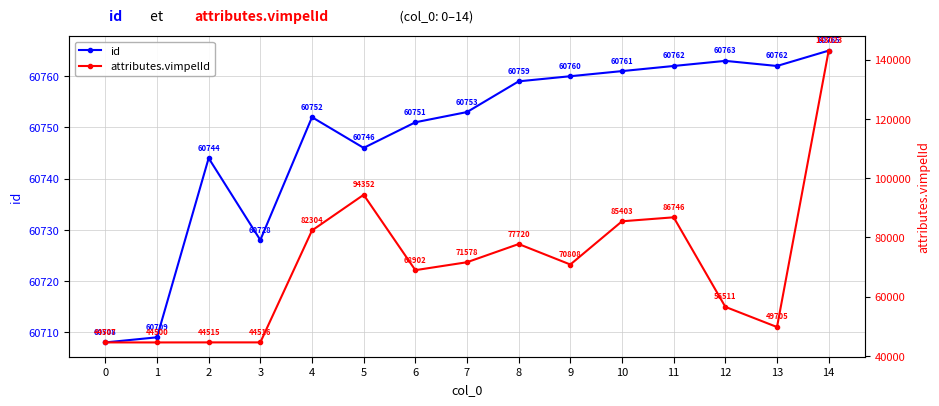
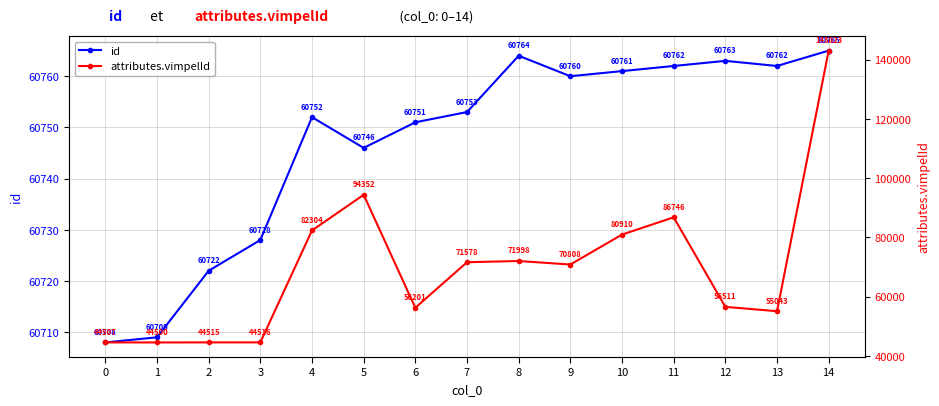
  {
    "id": {
-     "2": 60744,
+     "2": 60722,
      "3": 60728,
      "4": 60752,
      "5": 60746,
      "6": 60751,
      "7": 60753,
-     "8": 60759,
+     "8": 60764,
      "9": 60760,
      "10": 60761,
      "11": 60762,
      "12": 60763,
      "13": 60762
    },
    "attributes.vimpelId": {
      "2": 44515,
      "3": 44516,
      "4": 82304,
      "5": 94352,
-     "6": 68902,
+     "6": 56201,
      "7": 71578,
-     "8": 77720,
+     "8": 71998,
      "9": 70808,
-     "10": 85403,
+     "10": 80910,
      "11": 86746,
      "12": 56511,
-     "13": 49705
+     "13": 55043
    }
  }
